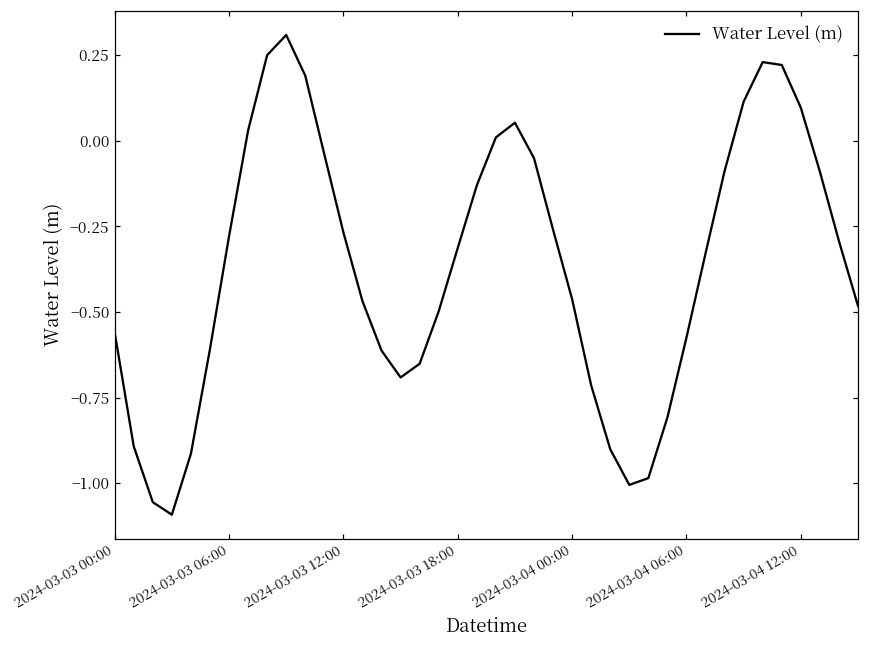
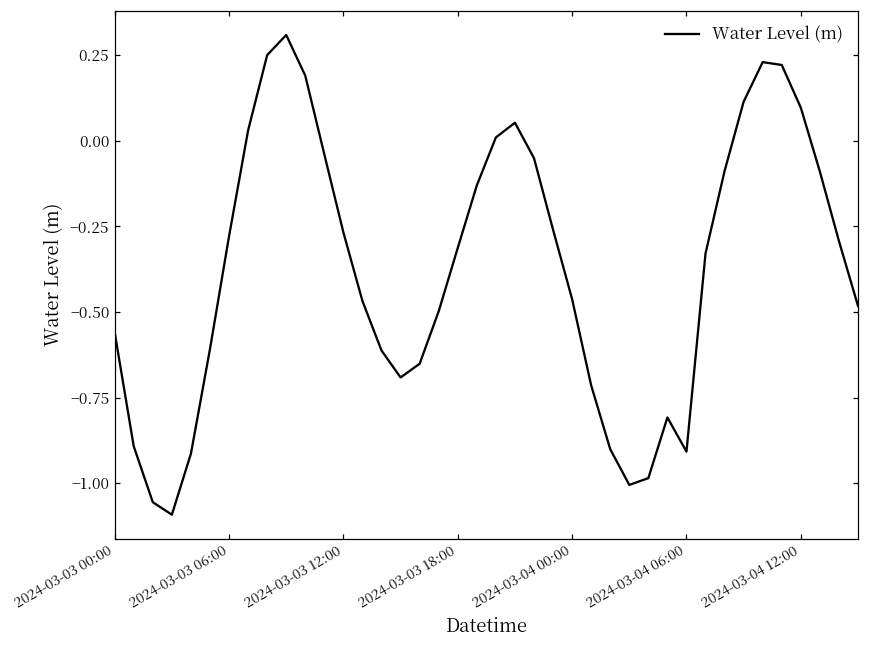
  {
    "2024-03-03 00:00": -0.56,
    "2024-03-03 06:00": -0.28,
    "2024-03-03 12:00": -0.27,
    "2024-03-03 18:00": -0.31,
    "2024-03-04 00:00": -0.46,
-   "2024-03-04 06:00": -0.57,
+   "2024-03-04 06:00": -0.91,
    "2024-03-04 12:00": 0.10
  }
